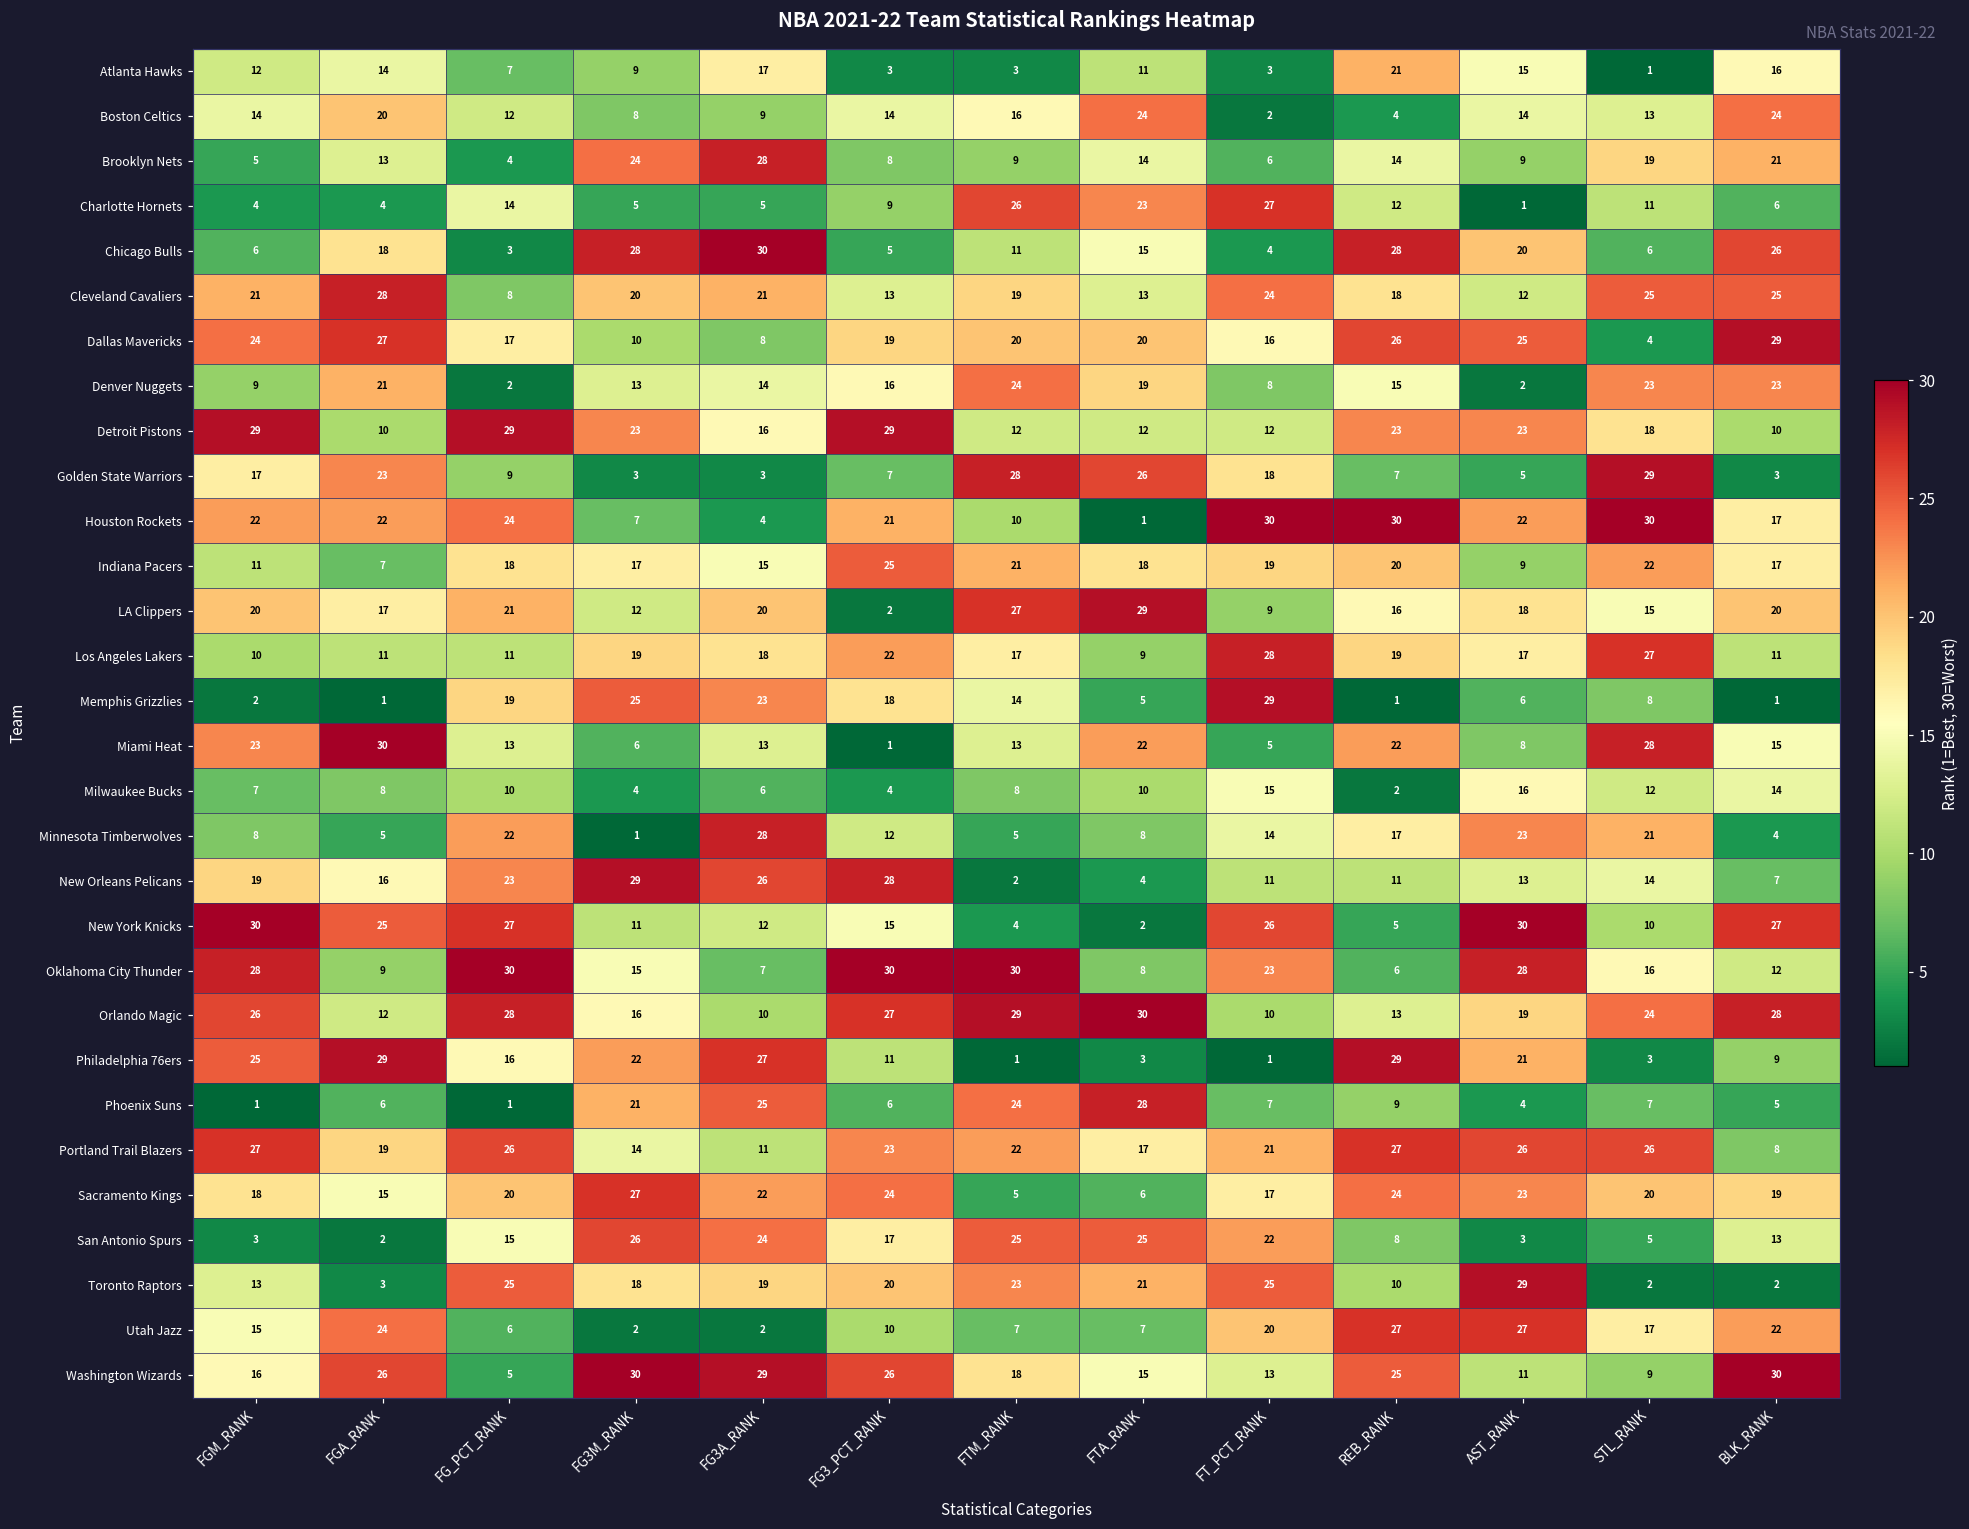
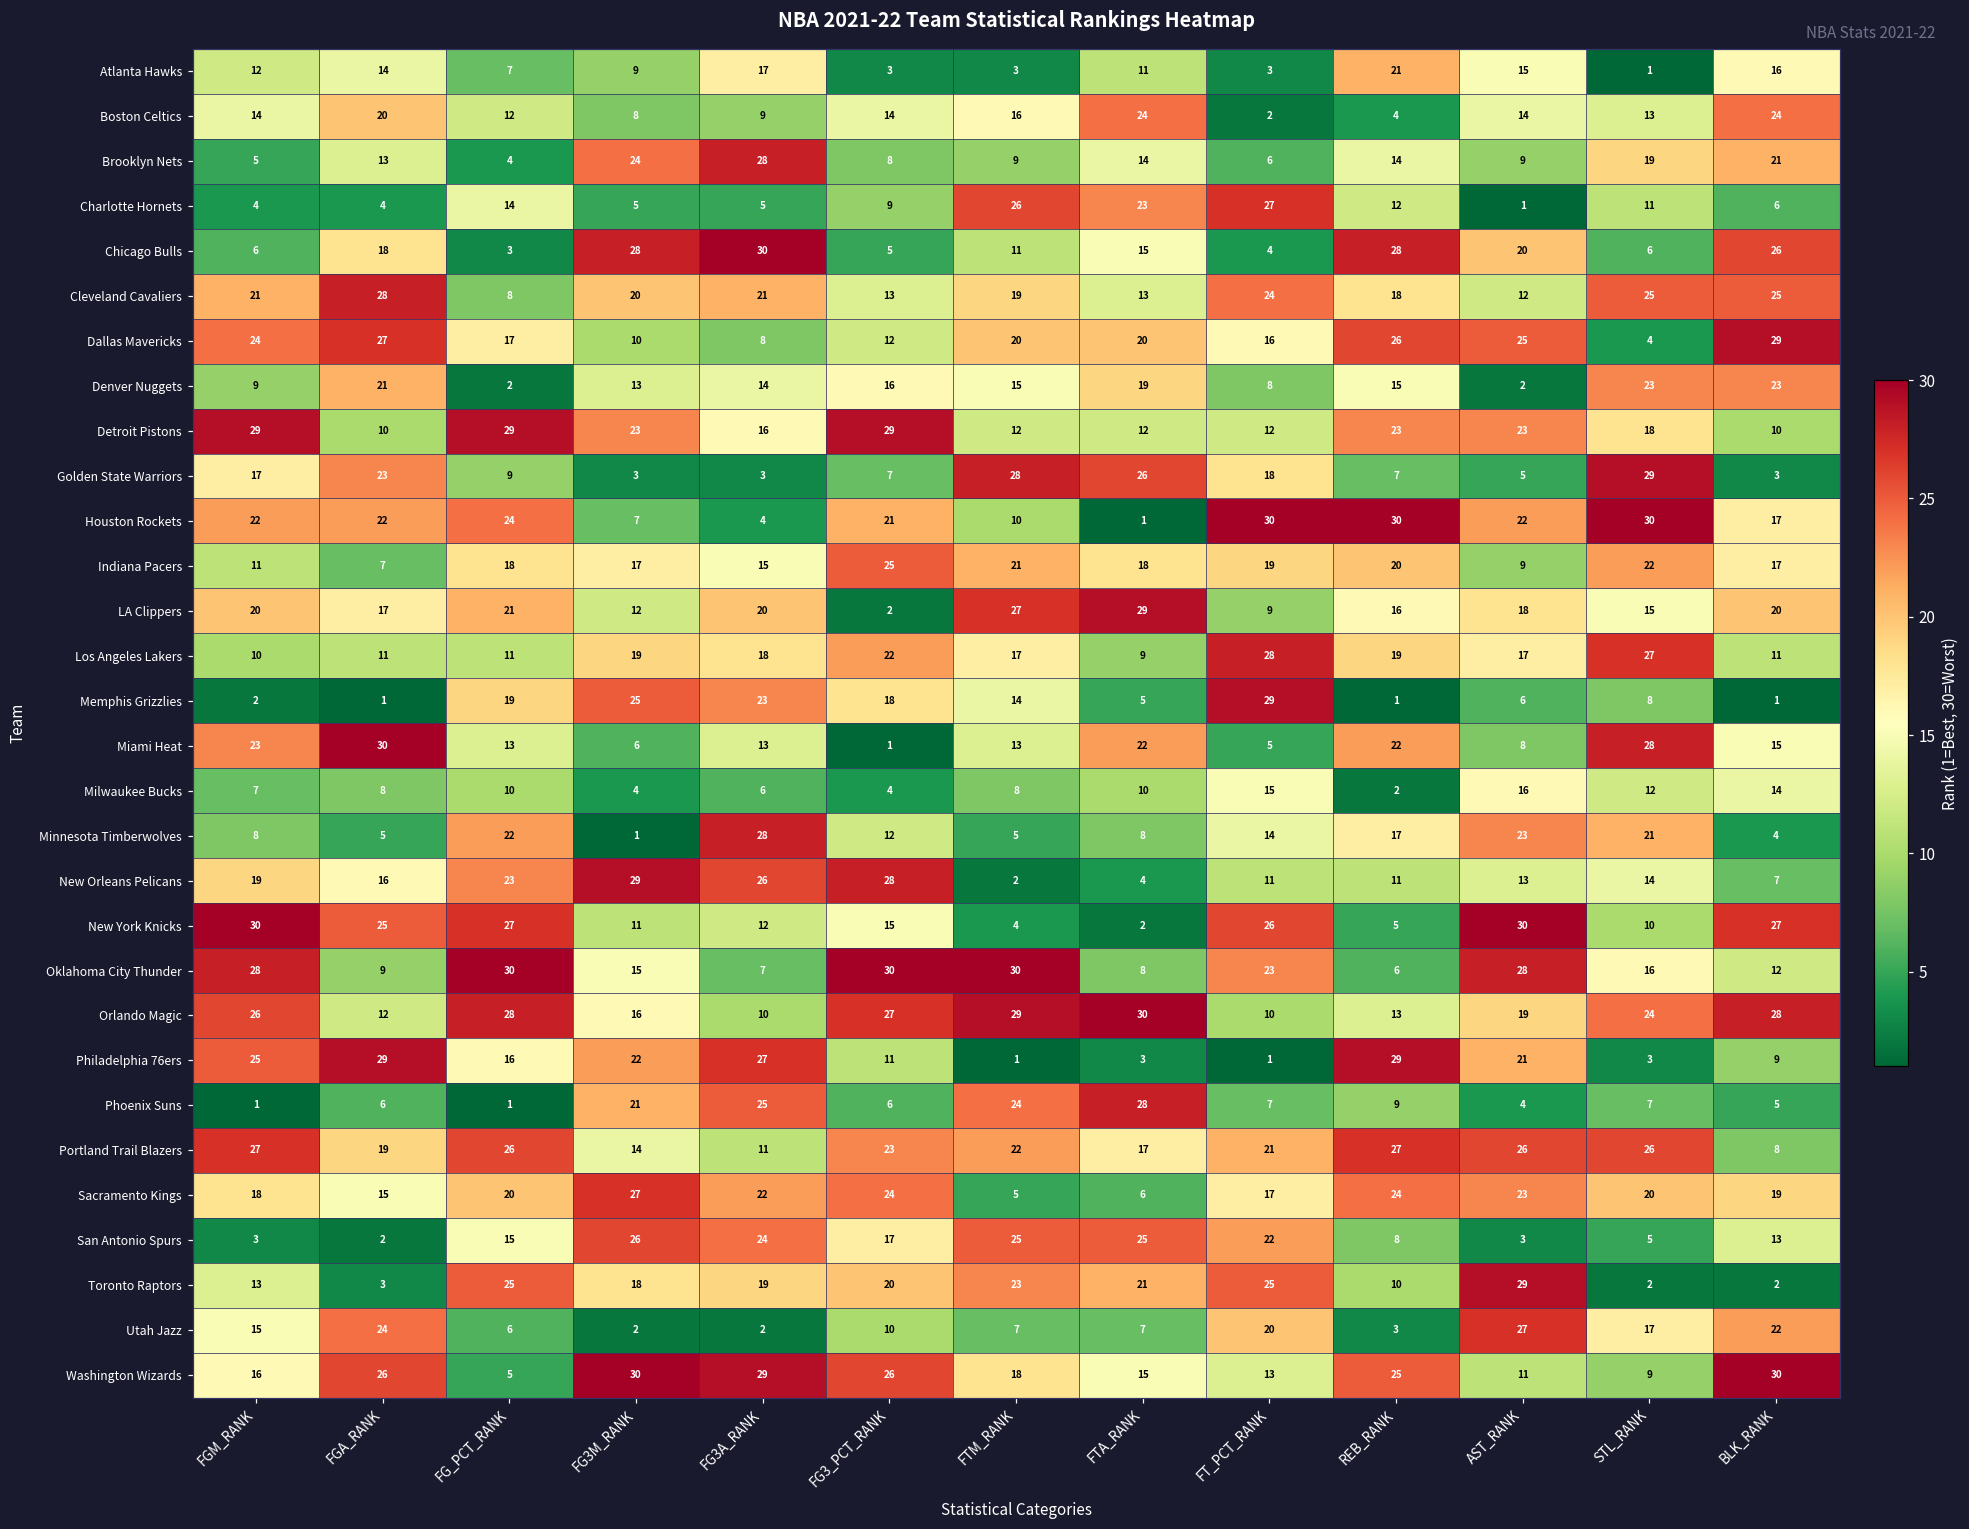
  {
    "Dallas Mavericks": {
      "FGM_RANK": 24,
      "FGA_RANK": 27,
      "FG_PCT_RANK": 17,
      "FG3M_RANK": 10,
      "FG3A_RANK": 8,
-     "FG3_PCT_RANK": 19,
+     "FG3_PCT_RANK": 12,
      "FTM_RANK": 20,
      "FTA_RANK": 20,
      "FT_PCT_RANK": 16,
      "REB_RANK": 26,
      "AST_RANK": 25,
      "STL_RANK": 4,
      "BLK_RANK": 29
    },
    "Denver Nuggets": {
      "FGM_RANK": 9,
      "FGA_RANK": 21,
      "FG_PCT_RANK": 2,
      "FG3M_RANK": 13,
      "FG3A_RANK": 14,
      "FG3_PCT_RANK": 16,
-     "FTM_RANK": 24,
+     "FTM_RANK": 15,
      "FTA_RANK": 19,
      "FT_PCT_RANK": 8,
      "REB_RANK": 15,
      "AST_RANK": 2,
      "STL_RANK": 23,
      "BLK_RANK": 23
    },
    "Utah Jazz": {
      "FGM_RANK": 15,
      "FGA_RANK": 24,
      "FG_PCT_RANK": 6,
      "FG3M_RANK": 2,
      "FG3A_RANK": 2,
      "FG3_PCT_RANK": 10,
      "FTM_RANK": 7,
      "FTA_RANK": 7,
      "FT_PCT_RANK": 20,
-     "REB_RANK": 27,
+     "REB_RANK": 3,
      "AST_RANK": 27,
      "STL_RANK": 17,
      "BLK_RANK": 22
    }
  }
